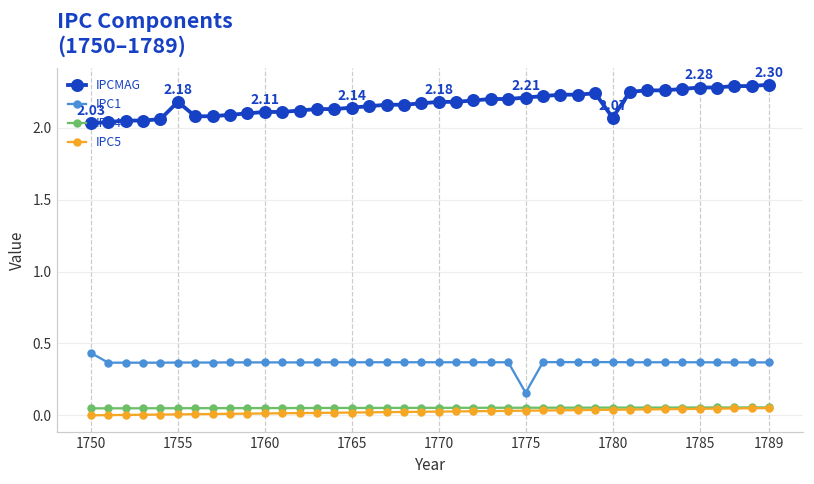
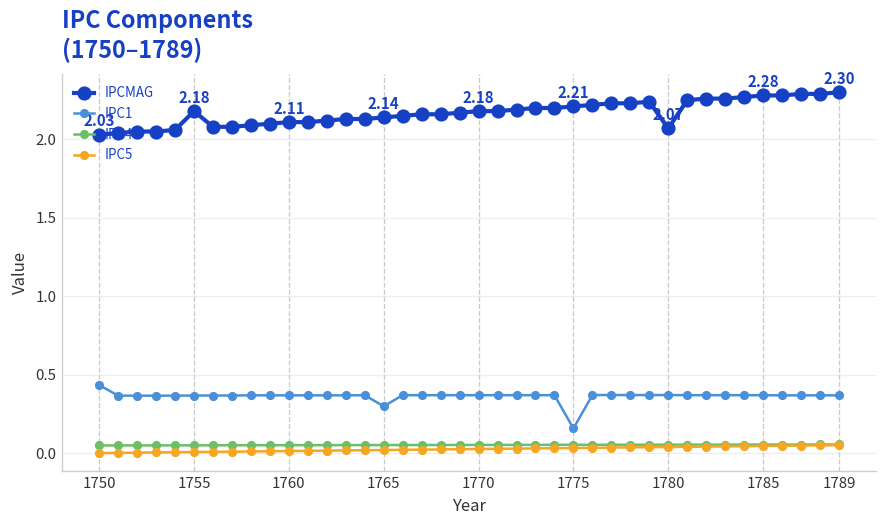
  {
    "IPCMAG": {
      "1755": 2.18,
      "1760": 2.11,
      "1765": 2.14,
      "1770": 2.18,
      "1775": 2.21,
      "1780": 2.07,
      "1785": 2.28,
      "1789": 2.30
    },
    "IPC1": {
      "1750": 0.43,
      "1755": 0.37,
      "1760": 0.37,
-     "1765": 0.37,
+     "1765": 0.30,
      "1770": 0.37,
      "1775": 0.16,
      "1780": 0.37,
      "1785": 0.37,
      "1789": 0.37
    },
    "IPC5": {
      "1750": 0.00,
      "1755": 0.01,
      "1760": 0.01,
      "1765": 0.02,
      "1770": 0.03,
      "1775": 0.03
    }
  }
